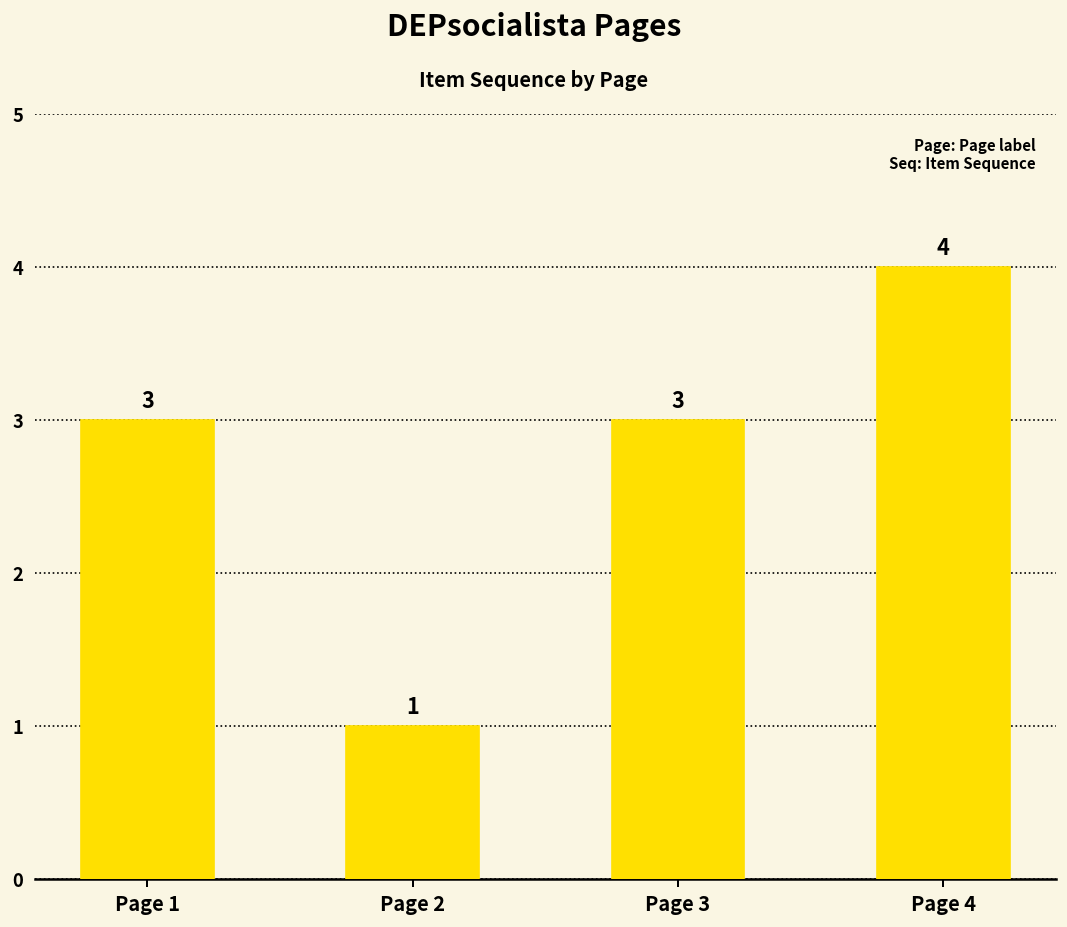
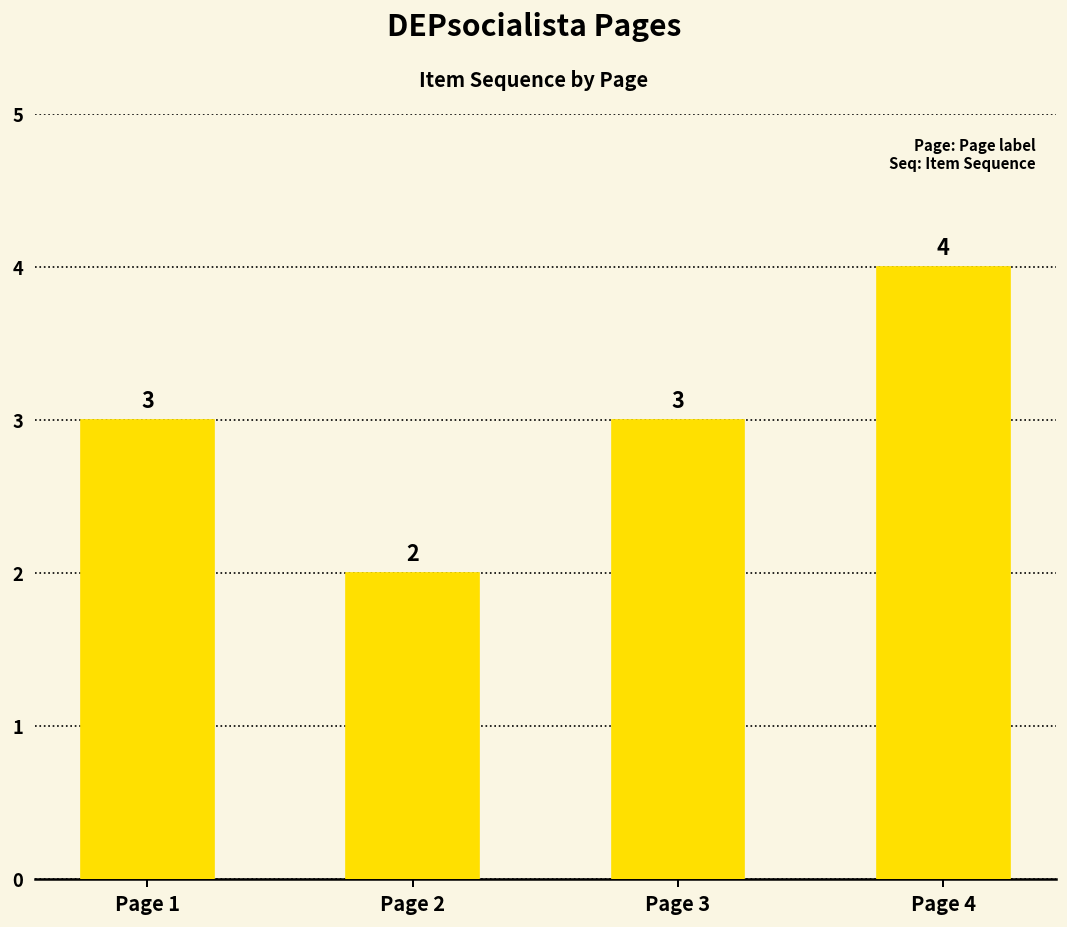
  {
    "Page 1": 3,
-   "Page 2": 1,
+   "Page 2": 2,
    "Page 3": 3,
    "Page 4": 4
  }
